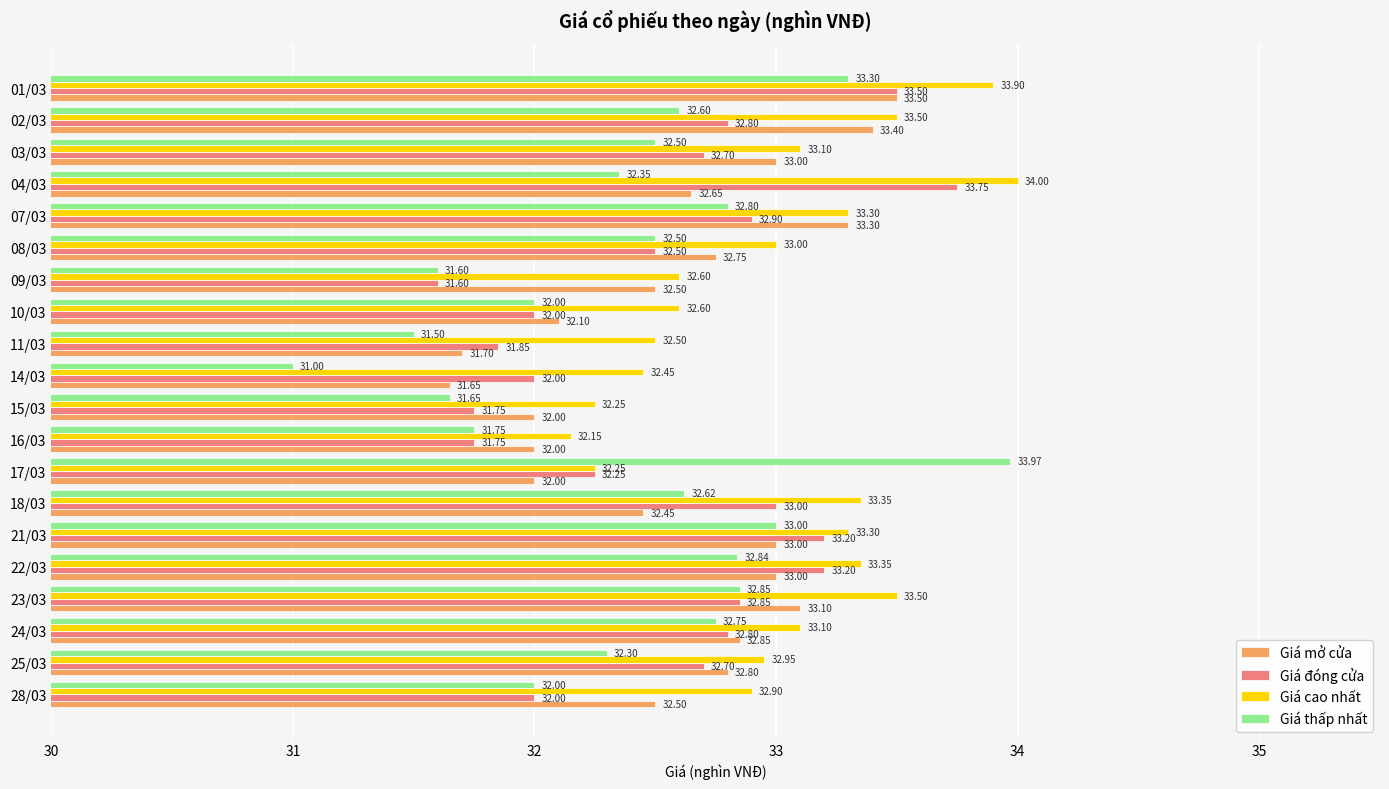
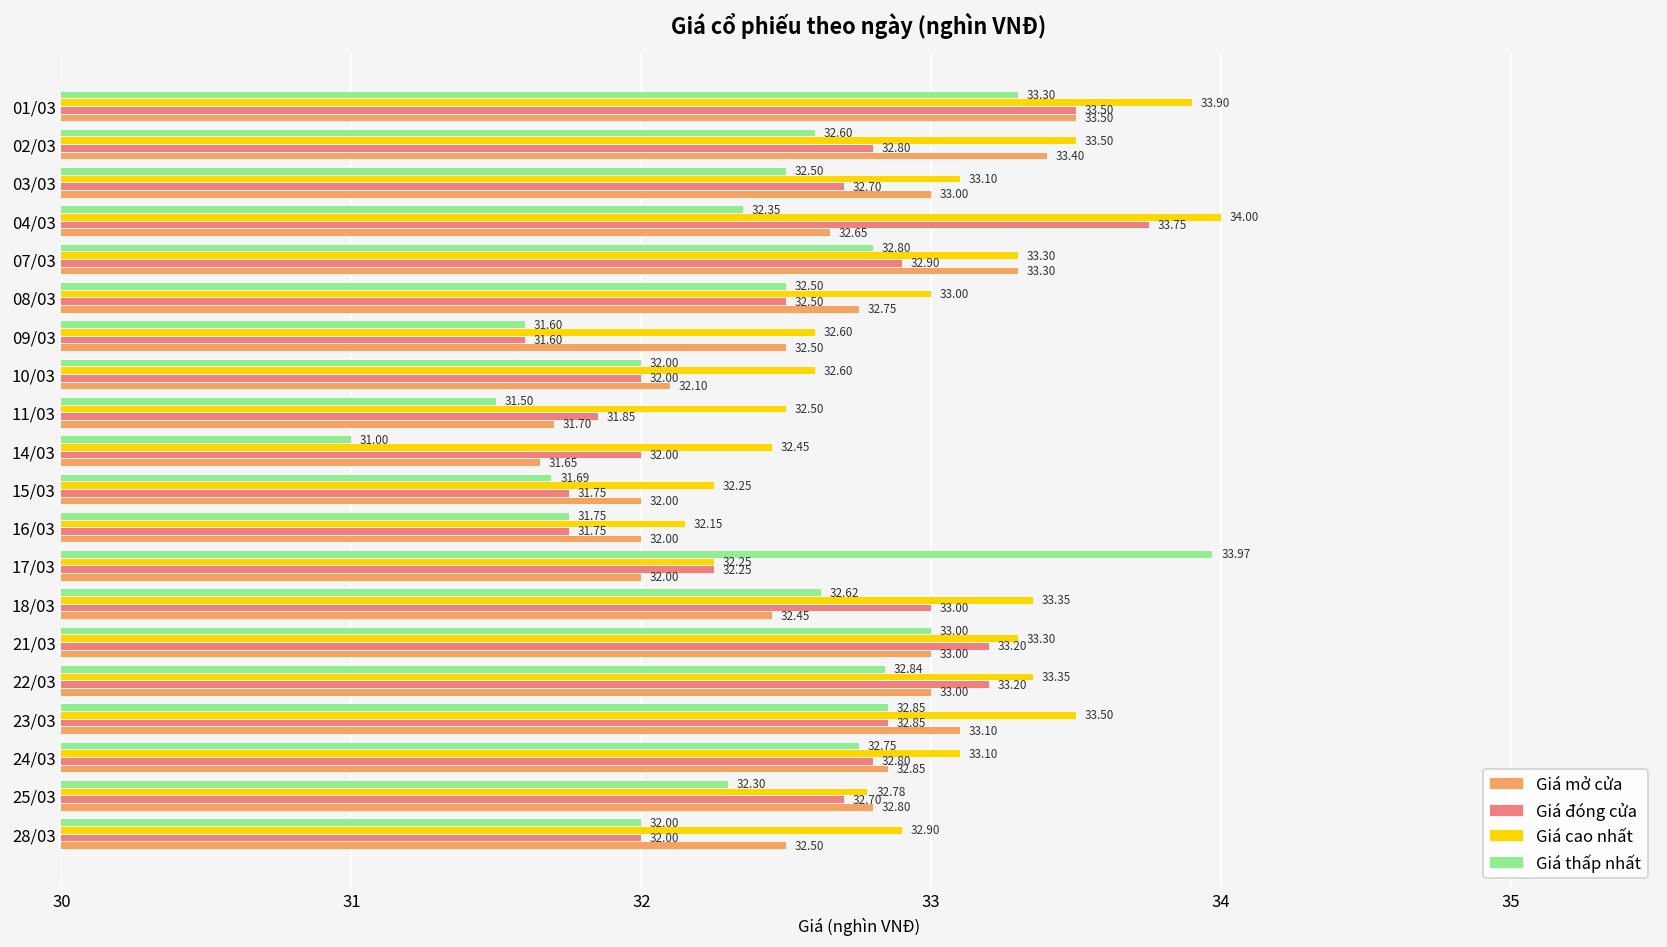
  {
    "Giá cao nhất": {
      "01/03": 33.90,
      "02/03": 33.50,
      "03/03": 33.10,
      "04/03": 34.00,
      "07/03": 33.30,
      "08/03": 33.00,
      "09/03": 32.60,
      "10/03": 32.60,
      "11/03": 32.50,
      "14/03": 32.45,
      "15/03": 32.25,
      "16/03": 32.15,
      "18/03": 33.35,
      "21/03": 33.30,
      "22/03": 33.35,
      "23/03": 33.50,
      "24/03": 33.10,
-     "25/03": 32.95,
+     "25/03": 32.78,
      "28/03": 32.90
    },
    "Giá thấp nhất": {
      "01/03": 33.30,
      "02/03": 32.60,
      "03/03": 32.50,
      "04/03": 32.35,
      "07/03": 32.80,
      "08/03": 32.50,
      "09/03": 31.60,
      "10/03": 32.00,
      "11/03": 31.50,
      "14/03": 31.00,
-     "15/03": 31.65,
+     "15/03": 31.69,
      "16/03": 31.75,
      "17/03": 33.97,
      "18/03": 32.62,
      "21/03": 33.00,
      "22/03": 32.84,
      "23/03": 32.85,
      "24/03": 32.75,
      "25/03": 32.30,
      "28/03": 32.00
    }
  }
